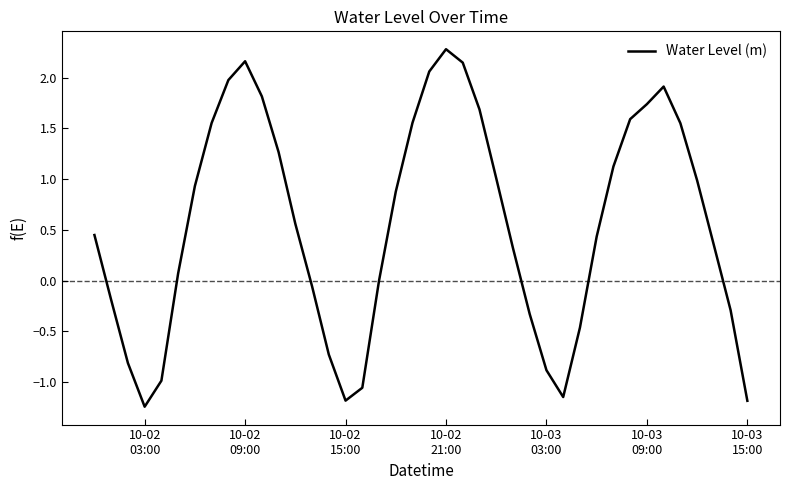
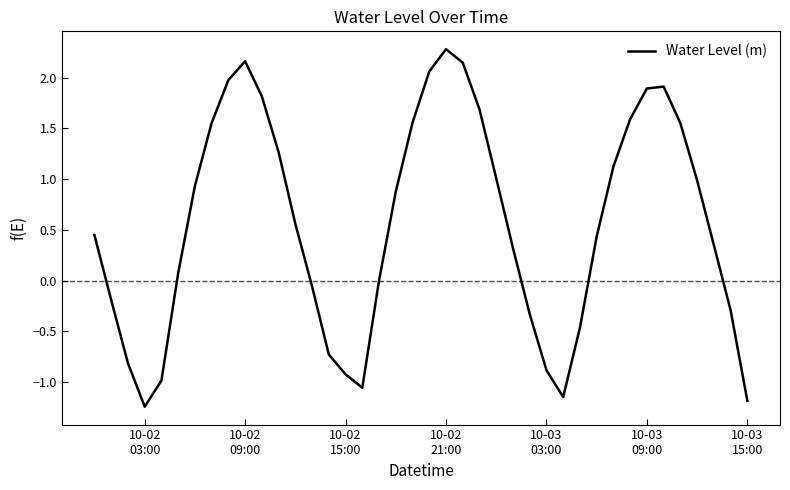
  {
    "10-02 03:00": -1.24,
    "10-02 09:00": 2.16,
-   "10-02 15:00": -1.18,
+   "10-02 15:00": -0.92,
    "10-02 21:00": 2.28,
    "10-03 03:00": -0.88,
-   "10-03 09:00": 1.74,
+   "10-03 09:00": 1.89,
    "10-03 15:00": -1.19
  }
